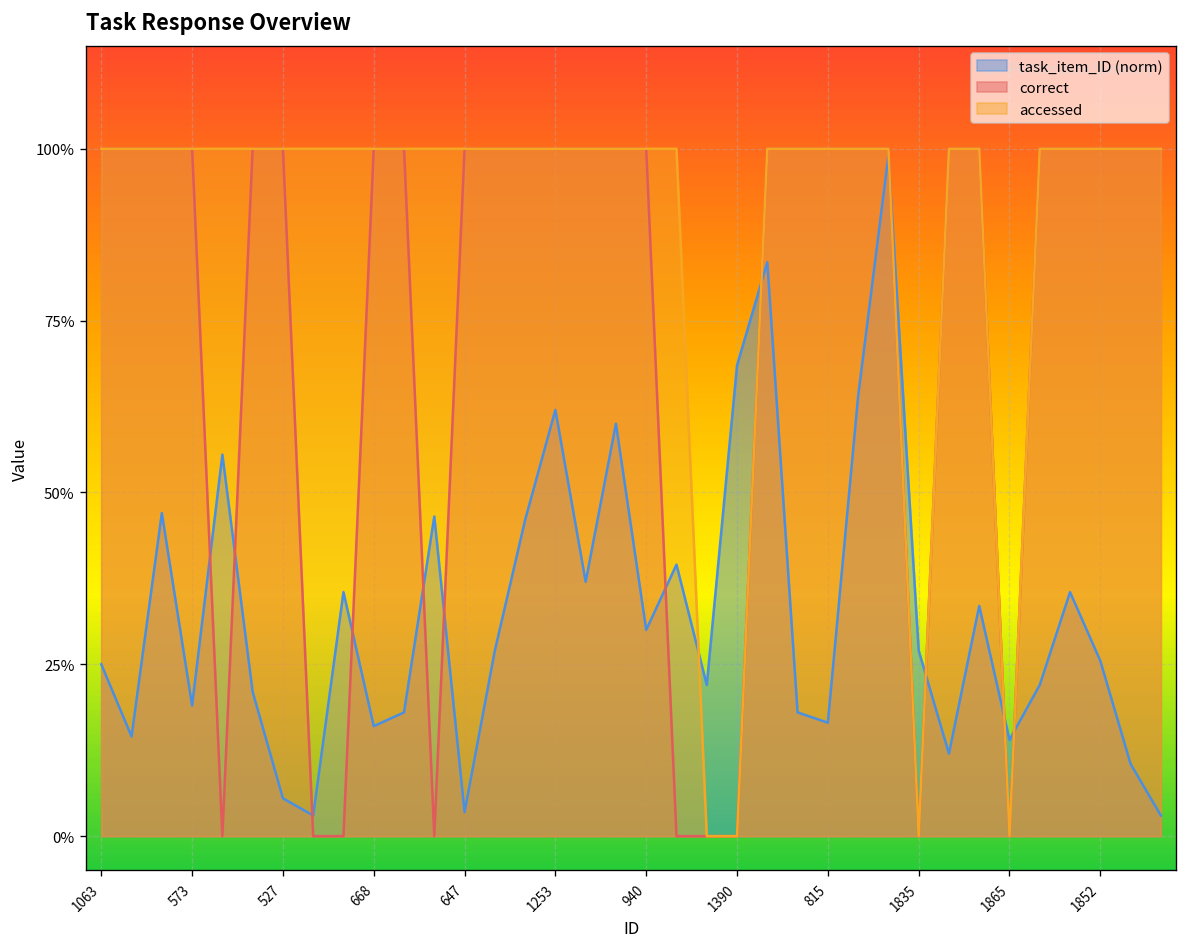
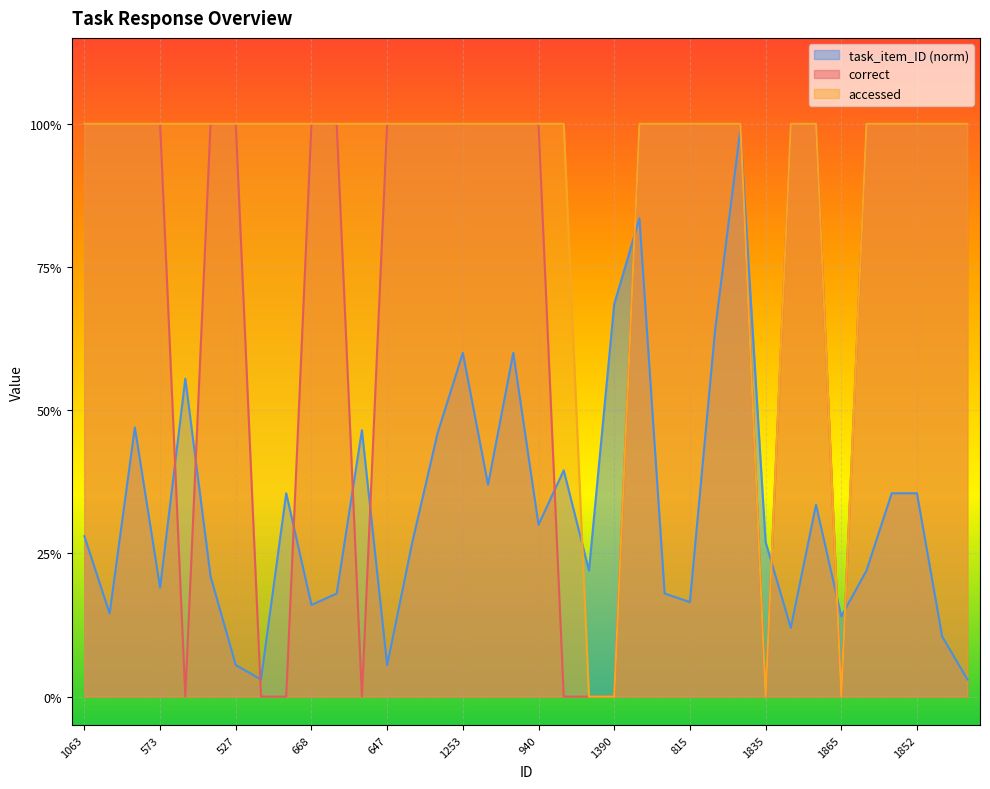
  {
    "task_item_ID (norm)": {
-     "1063": "25%",
+     "1063": "28%",
      "573": "19%",
      "527": "6%",
      "668": "16%",
-     "647": "4%",
-     "1253": "62%",
+     "647": "6%",
+     "1253": "60%",
      "940": "30%",
      "1390": "69%",
      "815": "17%",
      "1835": "27%",
      "1865": "14%",
-     "1852": "26%"
+     "1852": "36%"
    }
  }
